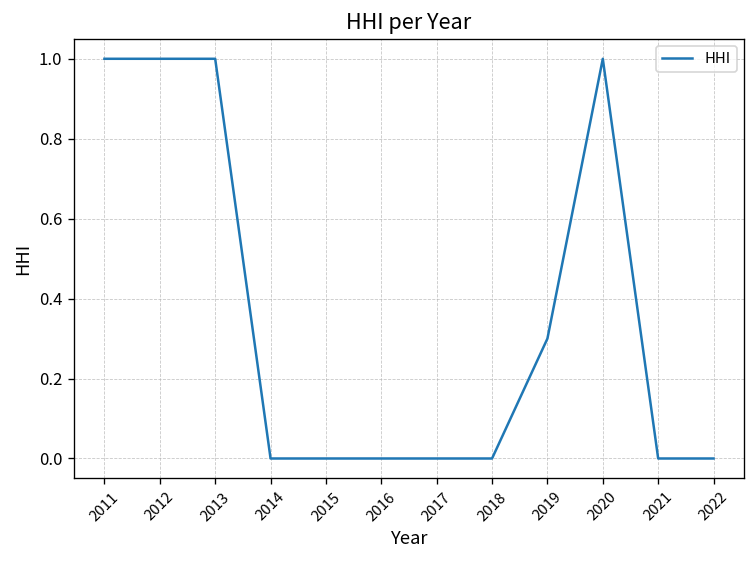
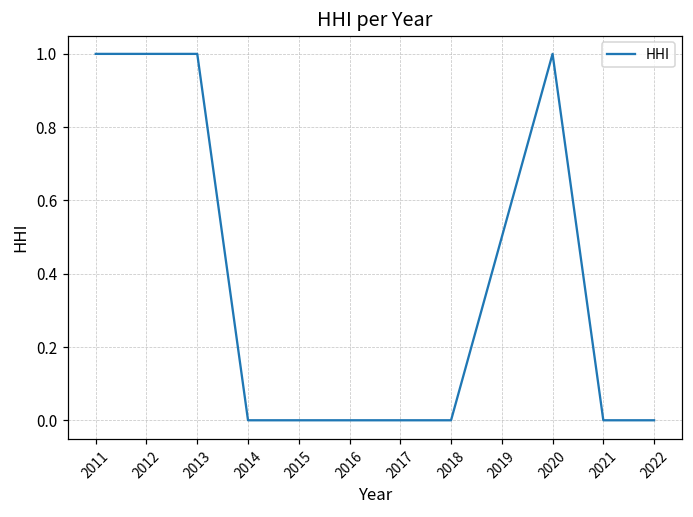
  {
    "2011": 1.0,
    "2012": 1.0,
    "2013": 1.0,
    "2014": 0.0,
    "2015": 0.0,
    "2016": 0.0,
    "2017": 0.0,
    "2018": 0.0,
-   "2019": 0.3,
+   "2019": 0.5,
    "2020": 1.0,
    "2021": 0.0,
    "2022": 0.0
  }
